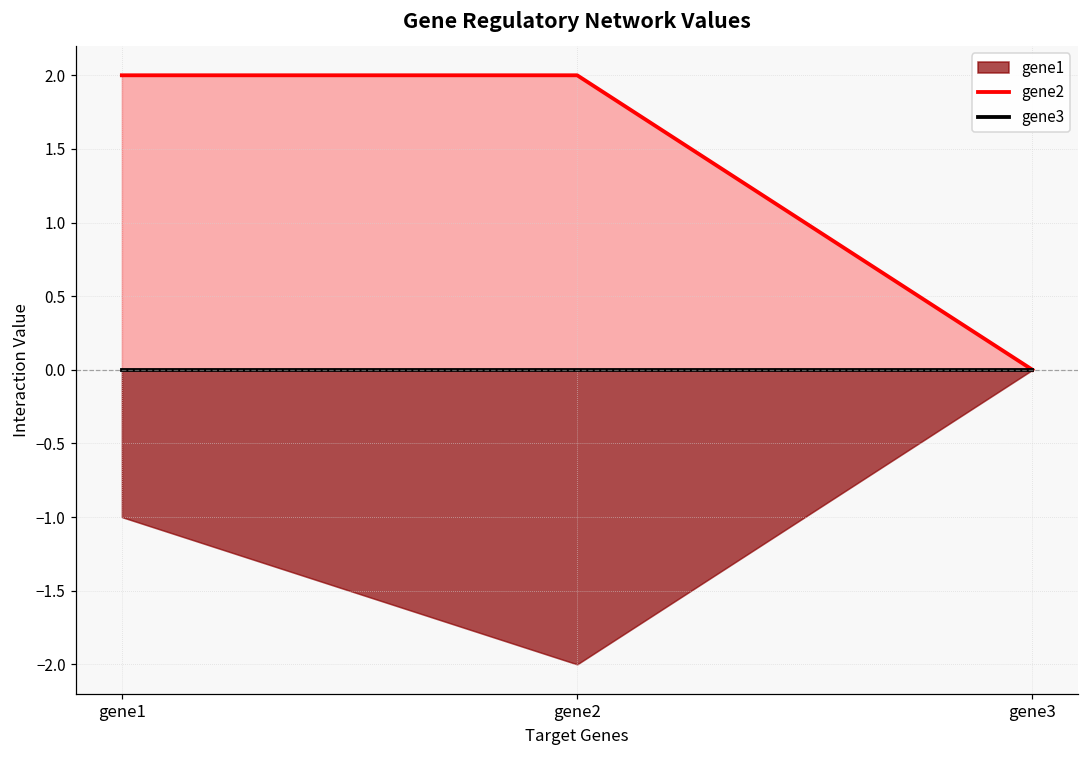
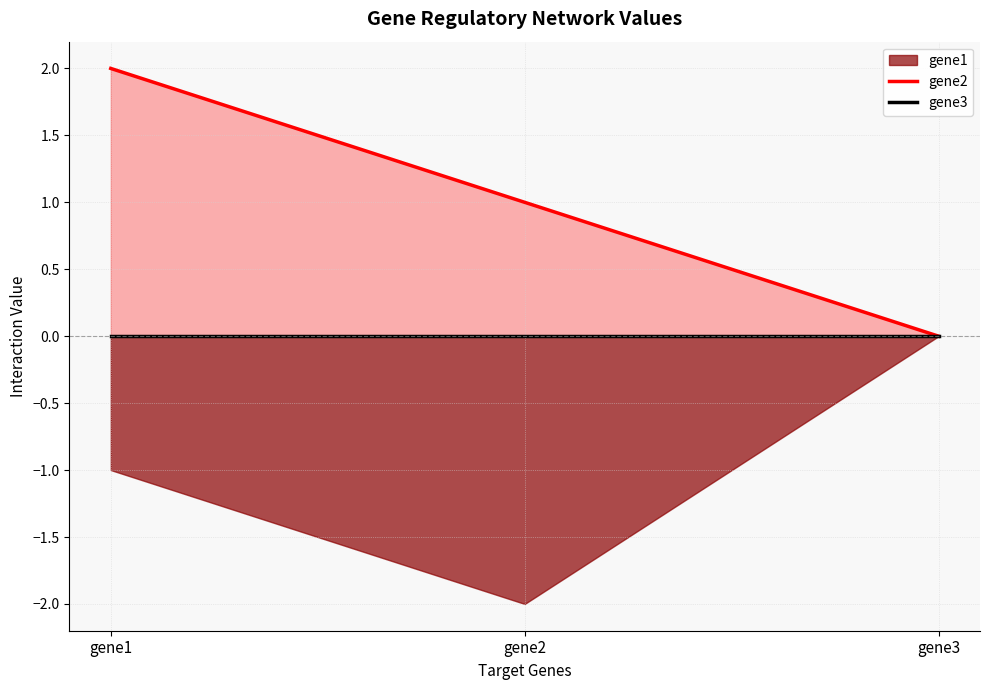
  {
    "gene2": {
      "gene1": 2,
-     "gene2": 2
+     "gene2": 1
    },
    "gene1": {
      "gene1": 0,
      "gene2": 0
    }
  }
